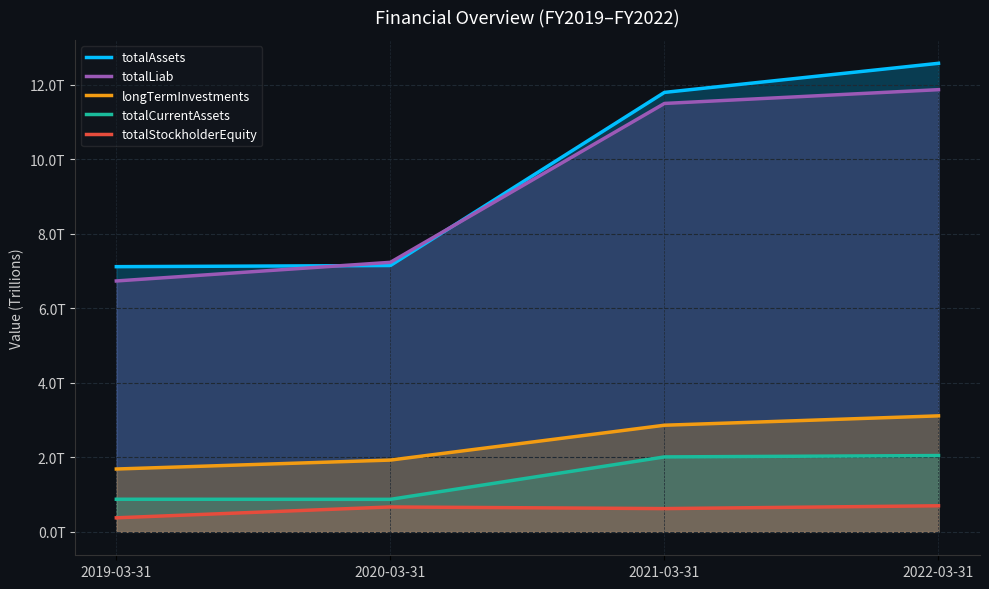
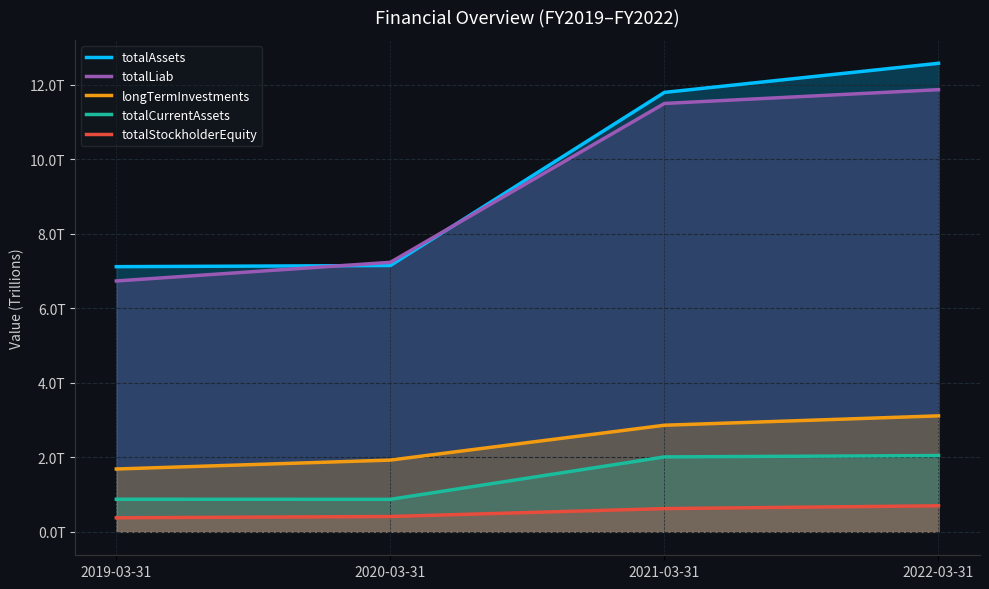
  {
    "totalAssets": {
      "2019-03-31": "7.1T",
      "2020-03-31": "7.1T",
      "2021-03-31": "11.8T",
      "2022-03-31": "12.6T"
    },
    "totalLiab": {
      "2019-03-31": "6.7T",
      "2020-03-31": "7.2T",
      "2021-03-31": "11.5T",
      "2022-03-31": "11.9T"
    },
    "longTermInvestments": {
      "2019-03-31": "1.7T",
      "2020-03-31": "1.9T",
      "2021-03-31": "2.9T",
      "2022-03-31": "3.1T"
    },
    "totalCurrentAssets": {
      "2019-03-31": "0.9T",
      "2020-03-31": "0.9T",
      "2021-03-31": "2.0T",
      "2022-03-31": "2.0T"
    },
    "totalStockholderEquity": {
      "2019-03-31": "0.4T",
-     "2020-03-31": "0.7T",
+     "2020-03-31": "0.4T",
      "2021-03-31": "0.6T",
      "2022-03-31": "0.7T"
    }
  }
